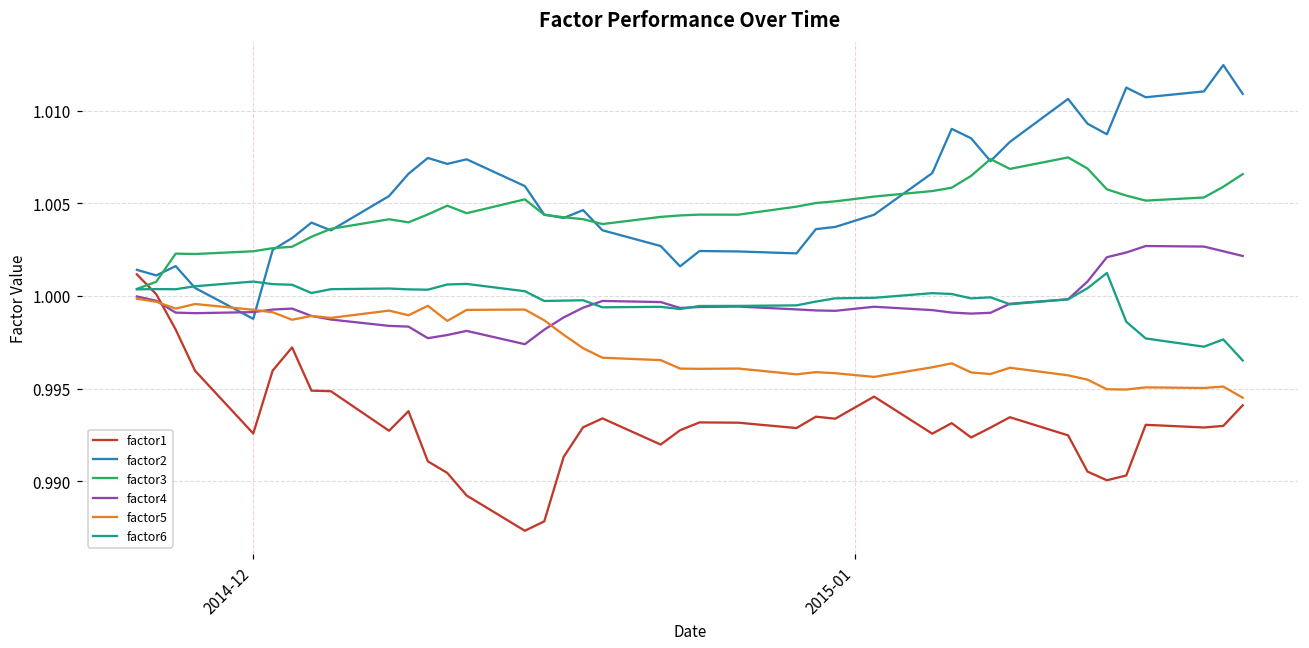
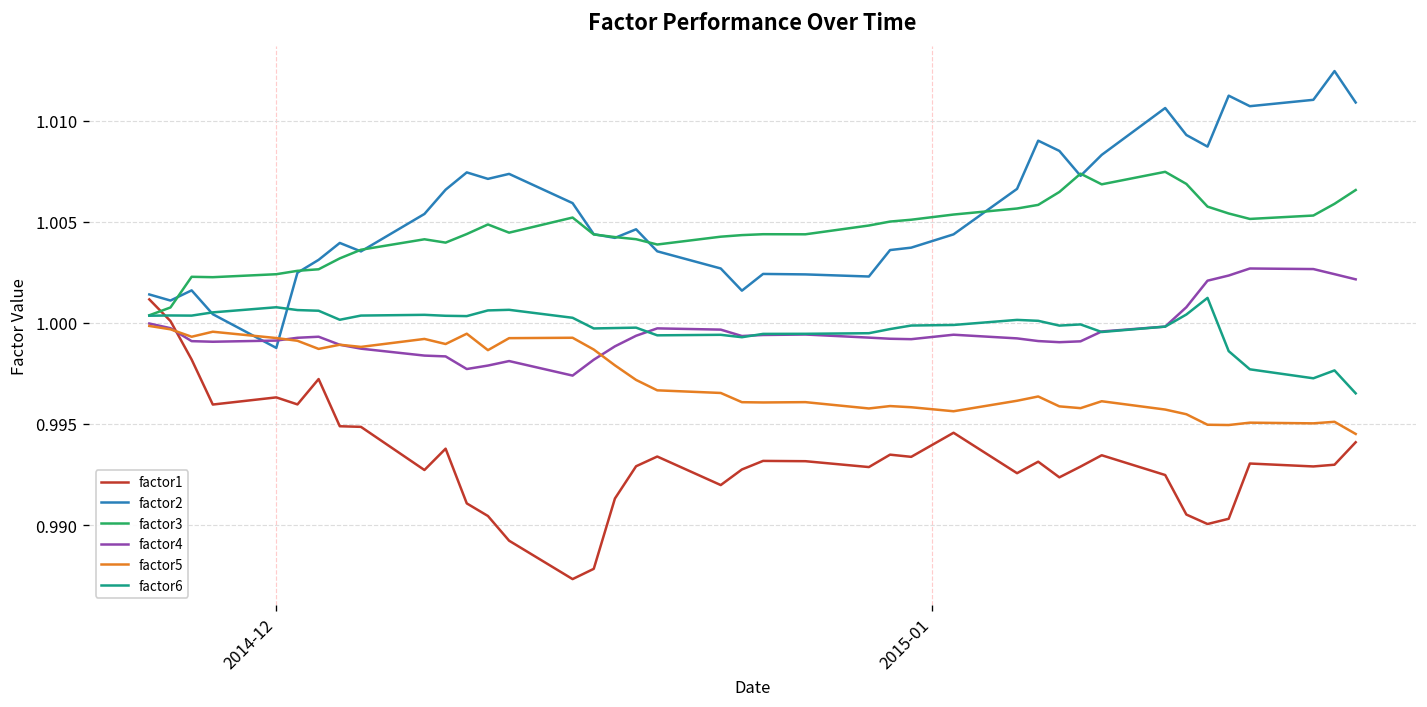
  {
    "factor1": {
-     "2014-12": 0.9926
+     "2014-12": 0.9963
    },
    "factor2": {
      "2014-12": 0.9988
    }
  }
